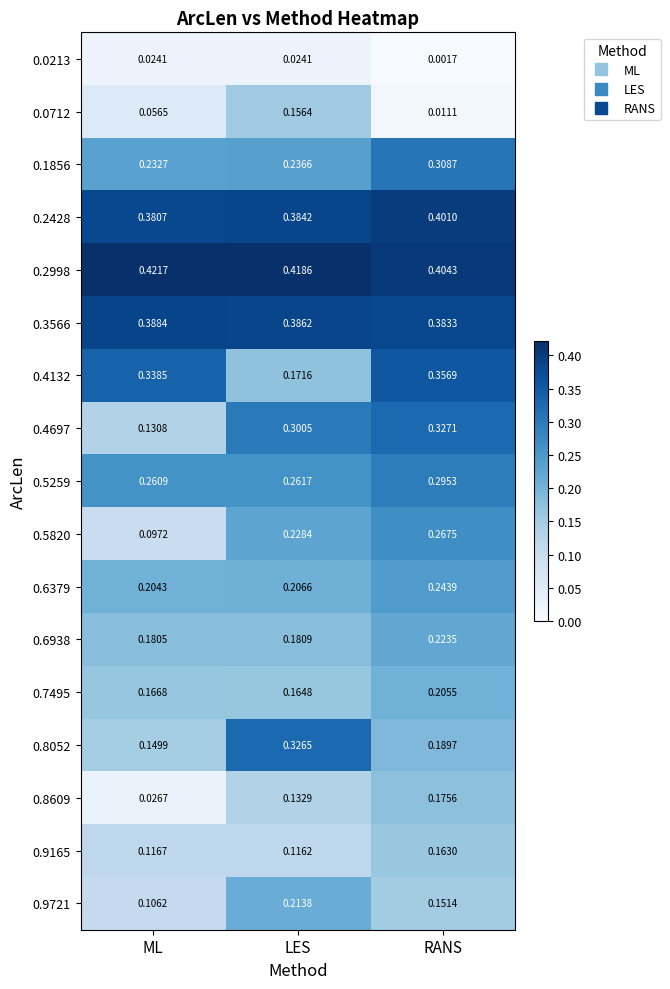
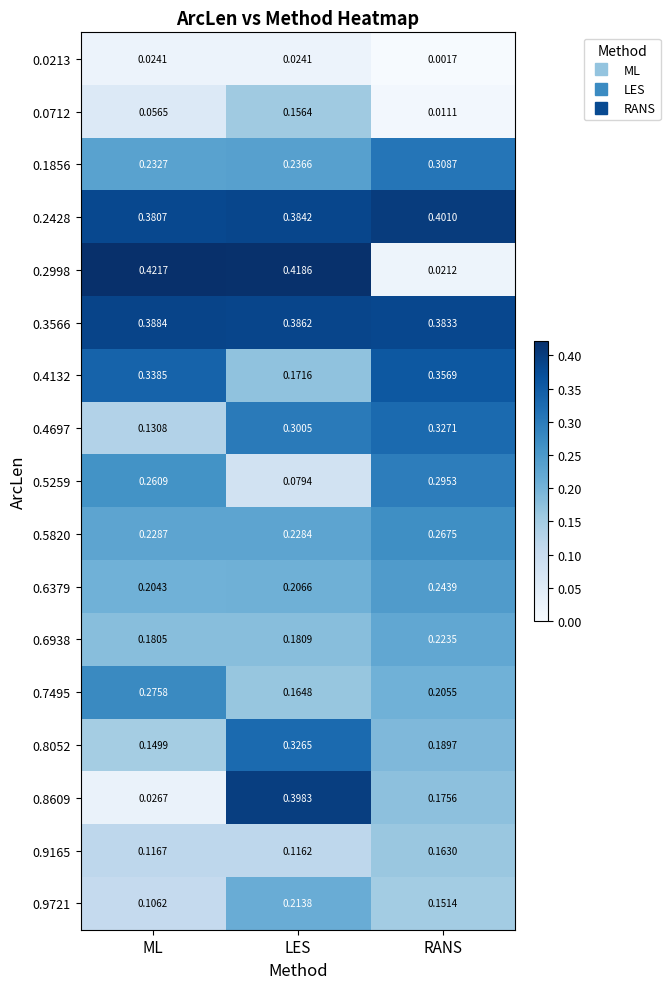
  {
    "0.0213": {
      "ML": 0.0241,
      "LES": 0.0241,
      "RANS": 0.0017
    },
    "0.0712": {
      "ML": 0.0565,
      "LES": 0.1564,
      "RANS": 0.0111
    },
    "0.1856": {
      "ML": 0.2327,
      "LES": 0.2366,
      "RANS": 0.3087
    },
    "0.2428": {
      "ML": 0.3807,
      "LES": 0.3842,
      "RANS": 0.4010
    },
    "0.2998": {
      "ML": 0.4217,
      "LES": 0.4186,
-     "RANS": 0.4043
+     "RANS": 0.0212
    },
    "0.3566": {
      "ML": 0.3884,
      "LES": 0.3862,
      "RANS": 0.3833
    },
    "0.4132": {
      "ML": 0.3385,
      "LES": 0.1716,
      "RANS": 0.3569
    },
    "0.4697": {
      "ML": 0.1308,
      "LES": 0.3005,
      "RANS": 0.3271
    },
    "0.5259": {
      "ML": 0.2609,
-     "LES": 0.2617,
+     "LES": 0.0794,
      "RANS": 0.2953
    },
    "0.5820": {
-     "ML": 0.0972,
+     "ML": 0.2287,
      "LES": 0.2284,
      "RANS": 0.2675
    },
    "0.6379": {
      "ML": 0.2043,
      "LES": 0.2066,
      "RANS": 0.2439
    },
    "0.6938": {
      "ML": 0.1805,
      "LES": 0.1809,
      "RANS": 0.2235
    },
    "0.7495": {
-     "ML": 0.1668,
+     "ML": 0.2758,
      "LES": 0.1648,
      "RANS": 0.2055
    },
    "0.8052": {
      "ML": 0.1499,
      "LES": 0.3265,
      "RANS": 0.1897
    },
    "0.8609": {
      "ML": 0.0267,
-     "LES": 0.1329,
+     "LES": 0.3983,
      "RANS": 0.1756
    },
    "0.9165": {
      "ML": 0.1167,
      "LES": 0.1162,
      "RANS": 0.1630
    },
    "0.9721": {
      "ML": 0.1062,
      "LES": 0.2138,
      "RANS": 0.1514
    }
  }
